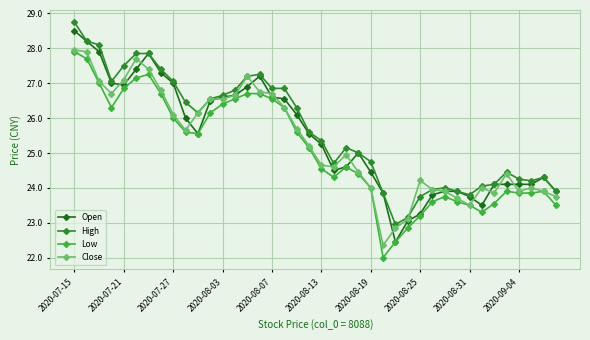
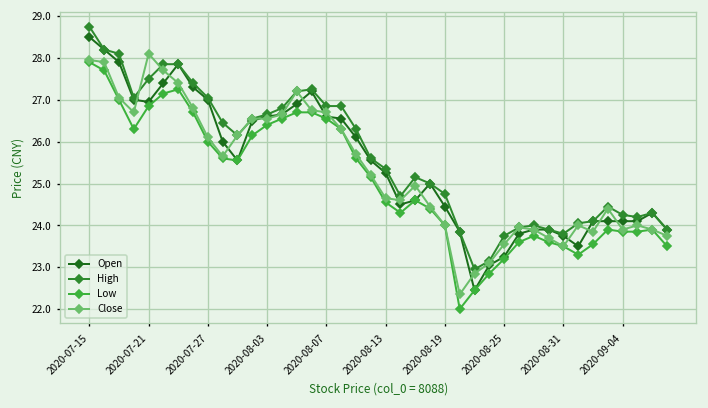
  {
    "Close": {
-     "2020-07-21": 27.1,
+     "2020-07-21": 28.1,
      "2020-07-27": 26.1,
      "2020-08-07": 26.7,
      "2020-08-13": 24.7,
-     "2020-08-25": 24.2
+     "2020-08-25": 23.6
    }
  }
